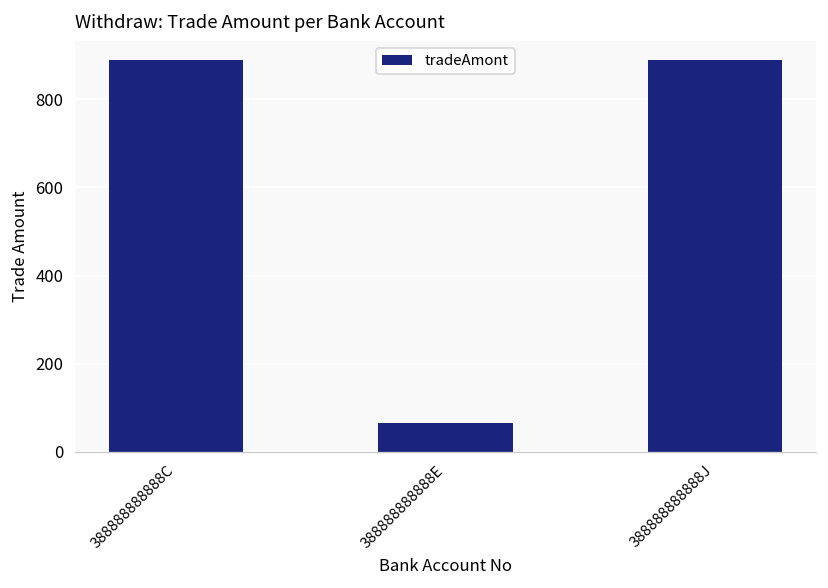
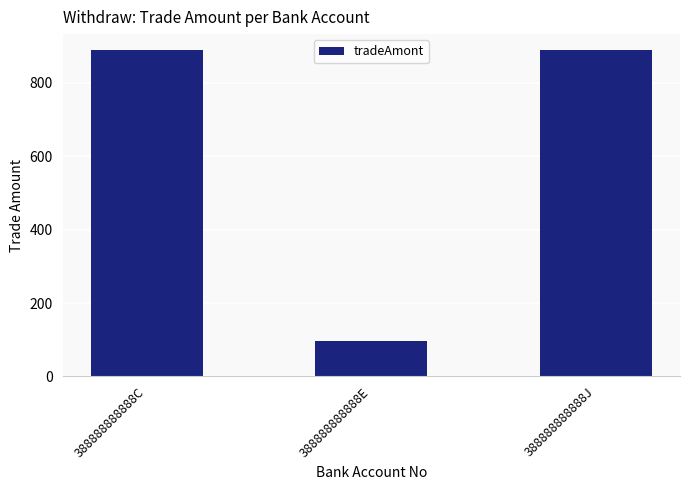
  {
    "388888888888C": 890,
-   "388888888888E": 70,
+   "388888888888E": 100,
    "388888888888J": 890
  }
